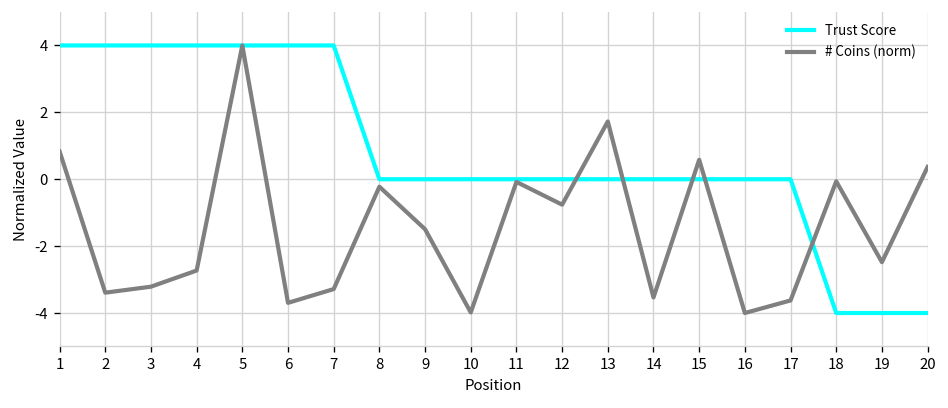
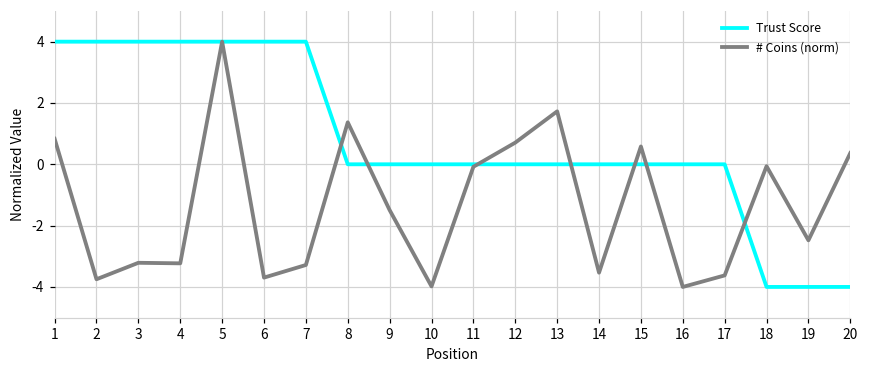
  {
    "Trust Score": {
      "1": 4.0,
      "2": 4.0,
      "3": 4.0,
      "4": 4.0,
      "6": 4.0,
      "7": 4.0,
      "8": 0.0,
      "9": 0.0,
      "10": 0.0,
      "12": 0.0,
      "13": 0.0,
      "14": 0.0,
      "15": 0.0,
      "16": 0.0,
      "17": 0.0,
      "18": -4.0,
      "19": -4.0,
      "20": -4.0
    },
    "# Coins (norm)": {
      "1": 0.8,
-     "2": -3.4,
+     "2": -3.7,
      "3": -3.2,
-     "4": -2.7,
+     "4": -3.2,
      "6": -3.7,
      "7": -3.3,
-     "8": -0.2,
+     "8": 1.4,
      "9": -1.5,
      "10": -4.0,
-     "12": -0.8,
+     "12": 0.7,
      "13": 1.7,
      "14": -3.5,
      "15": 0.6,
      "16": -4.0,
      "17": -3.6,
      "18": -0.1,
      "19": -2.5,
      "20": 0.4
    }
  }
